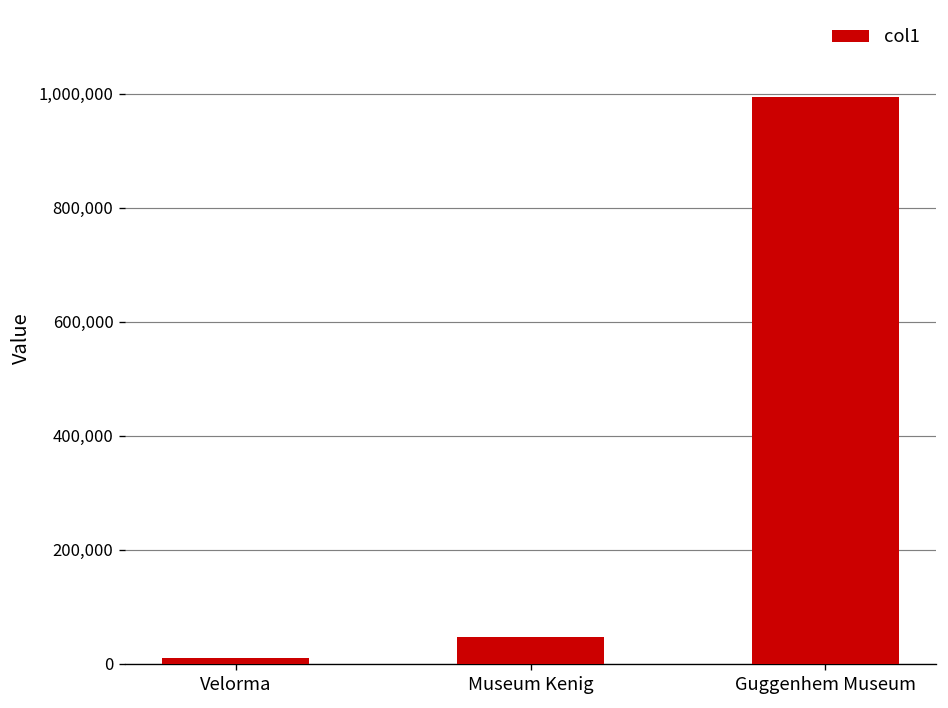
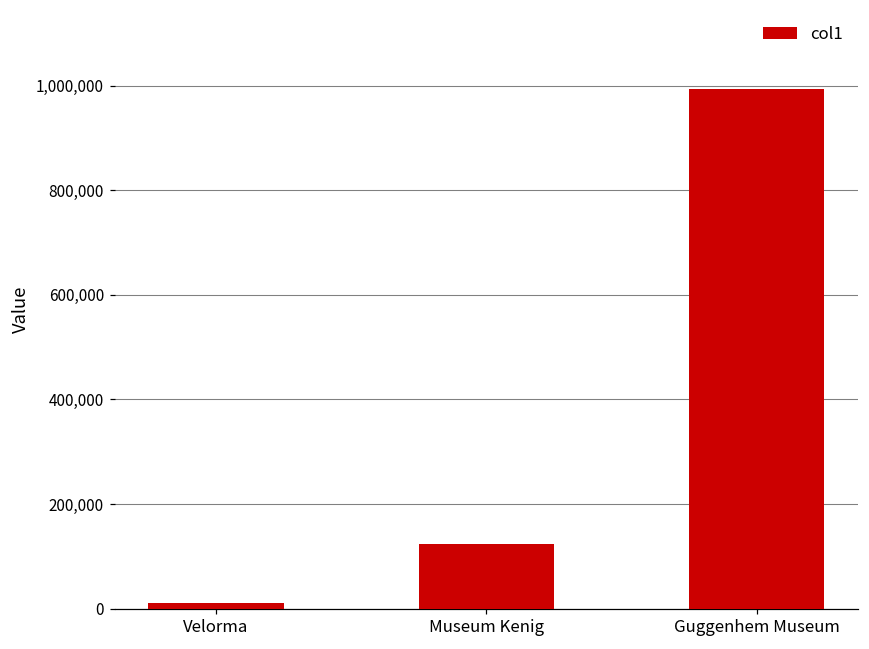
  {
    "Velorma": "10,000",
-   "Museum Kenig": "50,000",
+   "Museum Kenig": "120,000",
    "Guggenhem Museum": "990,000"
  }
